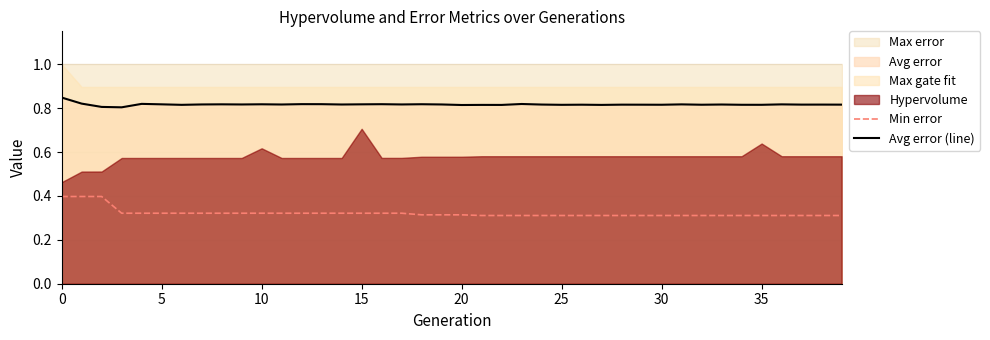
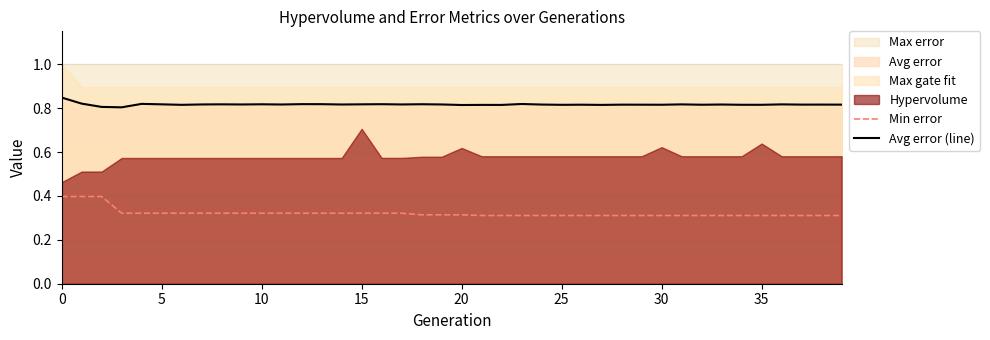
  {
    "Min error": {
      "0": 0.40,
      "5": 0.32,
      "10": 0.32,
      "15": 0.32,
      "20": 0.31,
      "25": 0.31,
      "30": 0.31,
      "35": 0.31
    },
    "Hypervolume": {
      "0": 0.46,
      "5": 0.57,
-     "10": 0.62,
+     "10": 0.57,
      "15": 0.71,
-     "20": 0.58,
+     "20": 0.62,
      "25": 0.58,
-     "30": 0.58,
+     "30": 0.62,
      "35": 0.64
    }
  }
